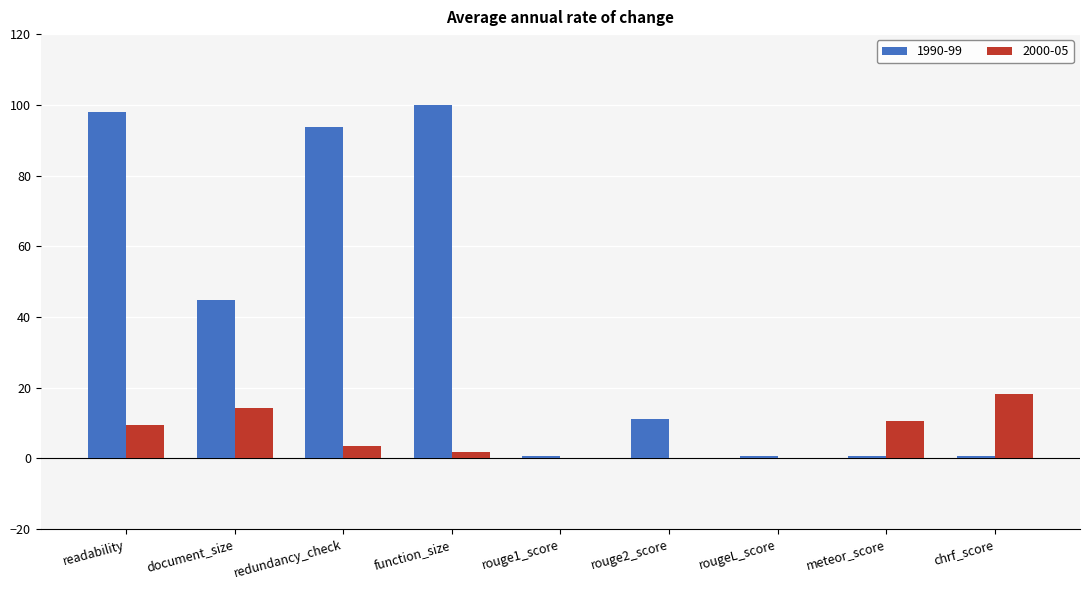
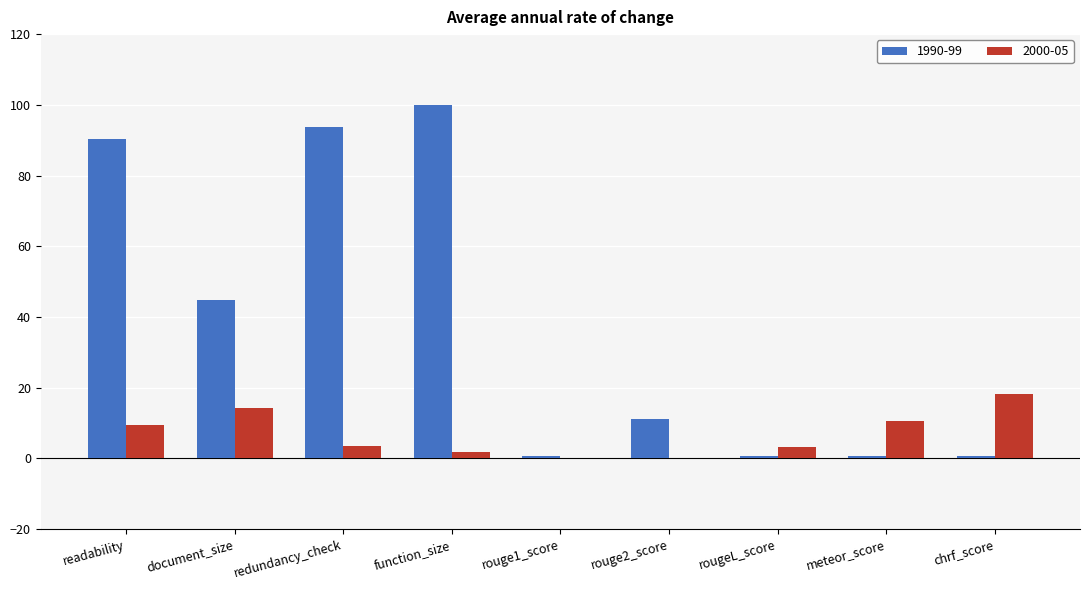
  {
    "1990-99": {
-     "readability": 98,
+     "readability": 90,
      "document_size": 45,
      "redundancy_check": 94,
      "function_size": 100,
      "rouge2_score": 11
    },
    "2000-05": {
      "readability": 9,
      "document_size": 14,
      "redundancy_check": 3,
      "function_size": 2,
-     "rougeL_score": 0,
+     "rougeL_score": 3,
      "meteor_score": 10,
      "chrf_score": 18
    }
  }
